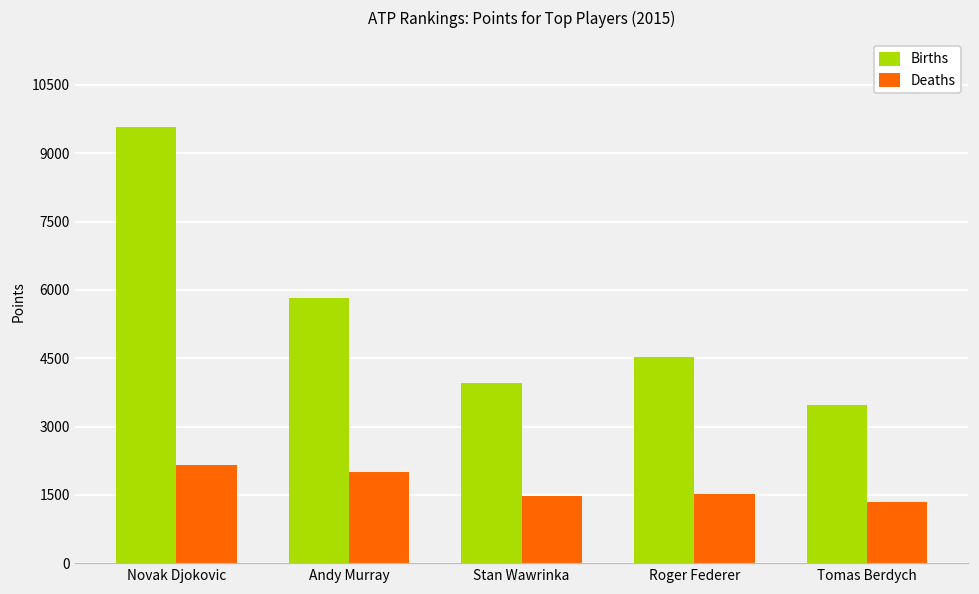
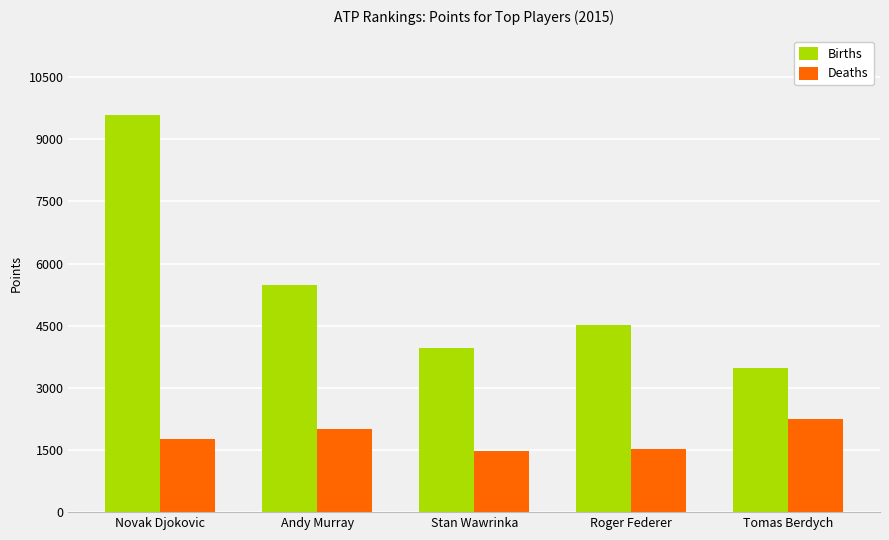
  {
    "Births": {
      "Novak Djokovic": 9600,
-     "Andy Murray": 5800,
+     "Andy Murray": 5500,
      "Stan Wawrinka": 4000,
      "Roger Federer": 4500,
      "Tomas Berdych": 3500
    },
    "Deaths": {
-     "Novak Djokovic": 2200,
+     "Novak Djokovic": 1800,
      "Andy Murray": 2000,
      "Stan Wawrinka": 1500,
      "Roger Federer": 1500,
-     "Tomas Berdych": 1300
+     "Tomas Berdych": 2300
    }
  }
